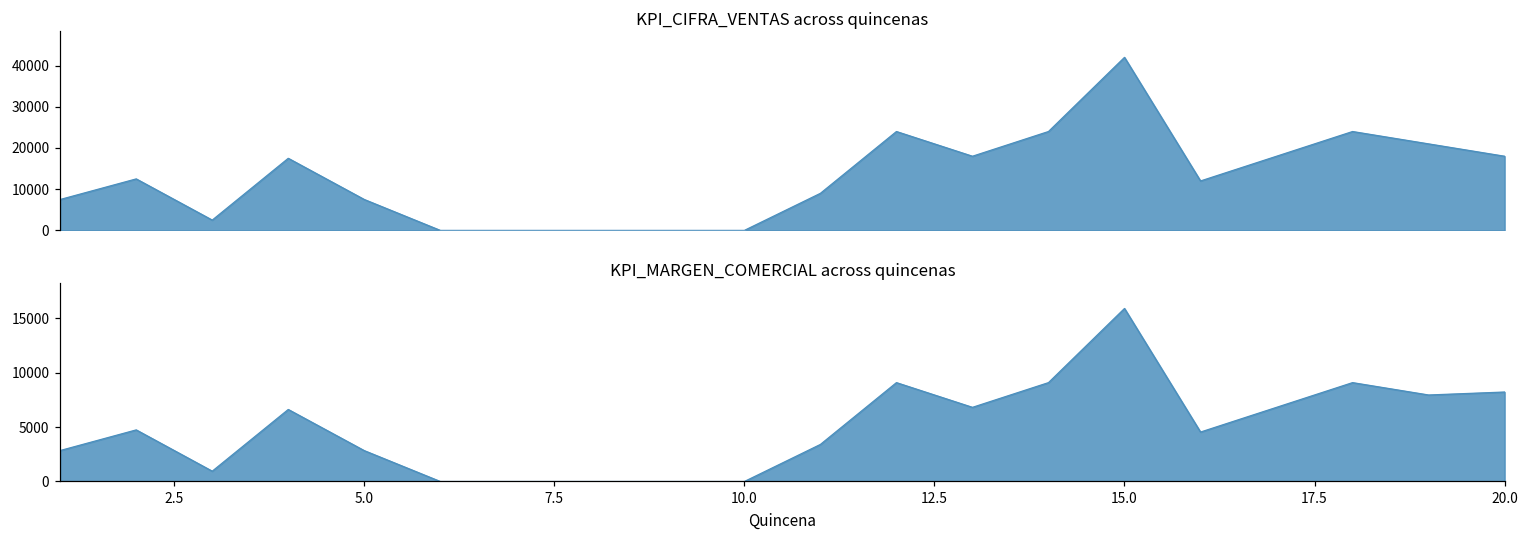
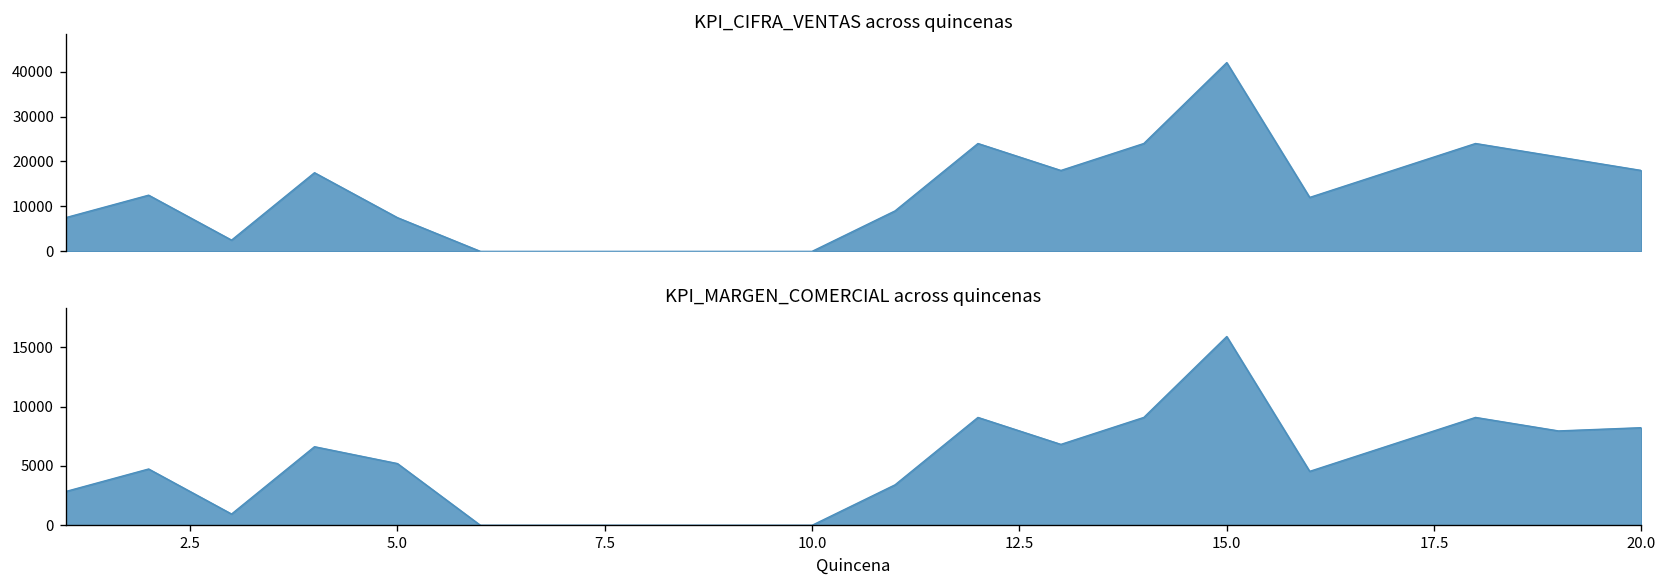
  {
    "KPI_MARGEN_COMERCIAL across quincenas": {
-     "5.0": 3000,
+     "5.0": 5000,
      "10.0": 0,
      "15.0": 16000,
      "20.0": 8000
    }
  }
